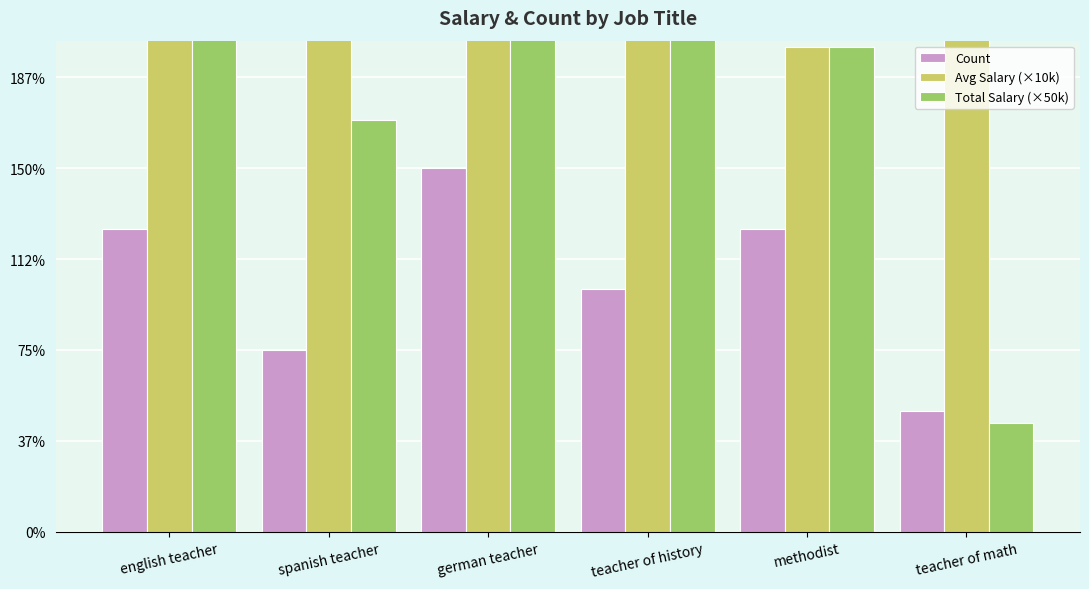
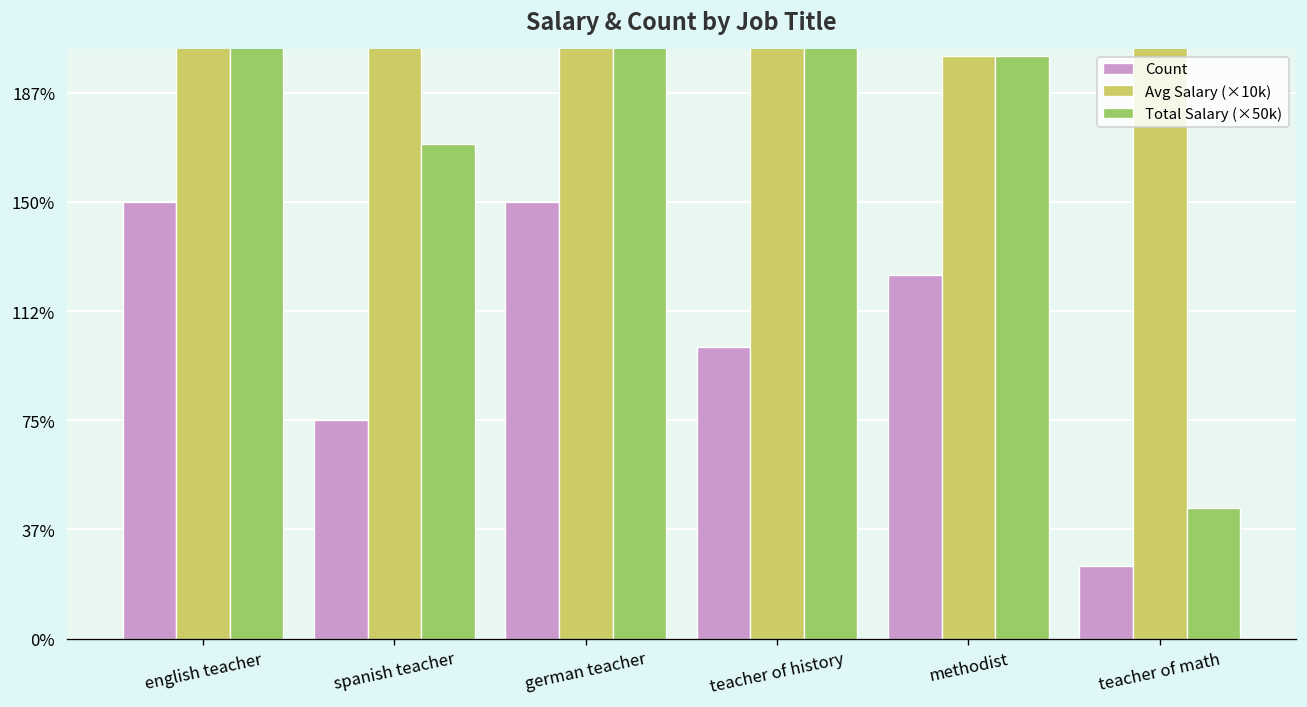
  {
    "Count": {
-     "english teacher": "125%",
+     "english teacher": "150%",
      "spanish teacher": "75%",
      "german teacher": "150%",
      "teacher of history": "100%",
      "methodist": "125%",
-     "teacher of math": "50%"
+     "teacher of math": "25%"
    }
  }
